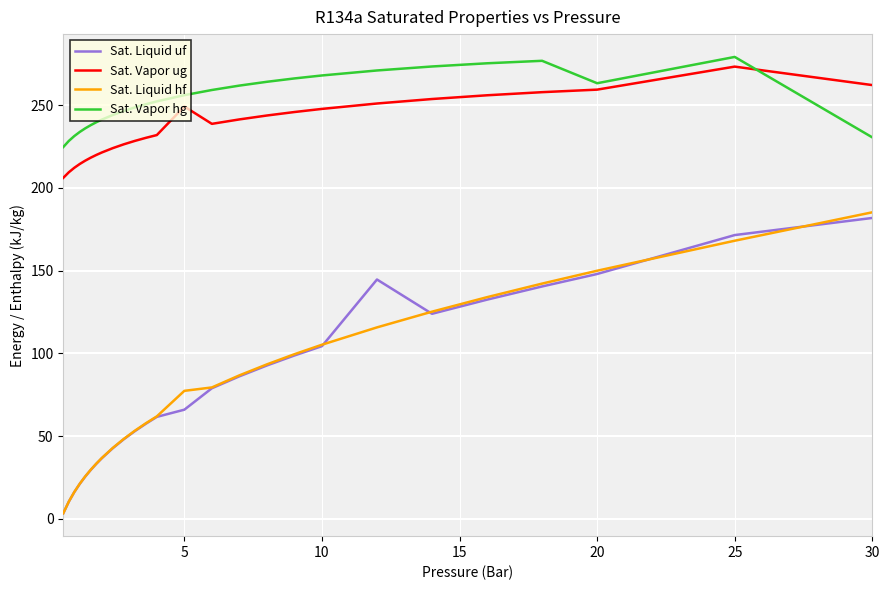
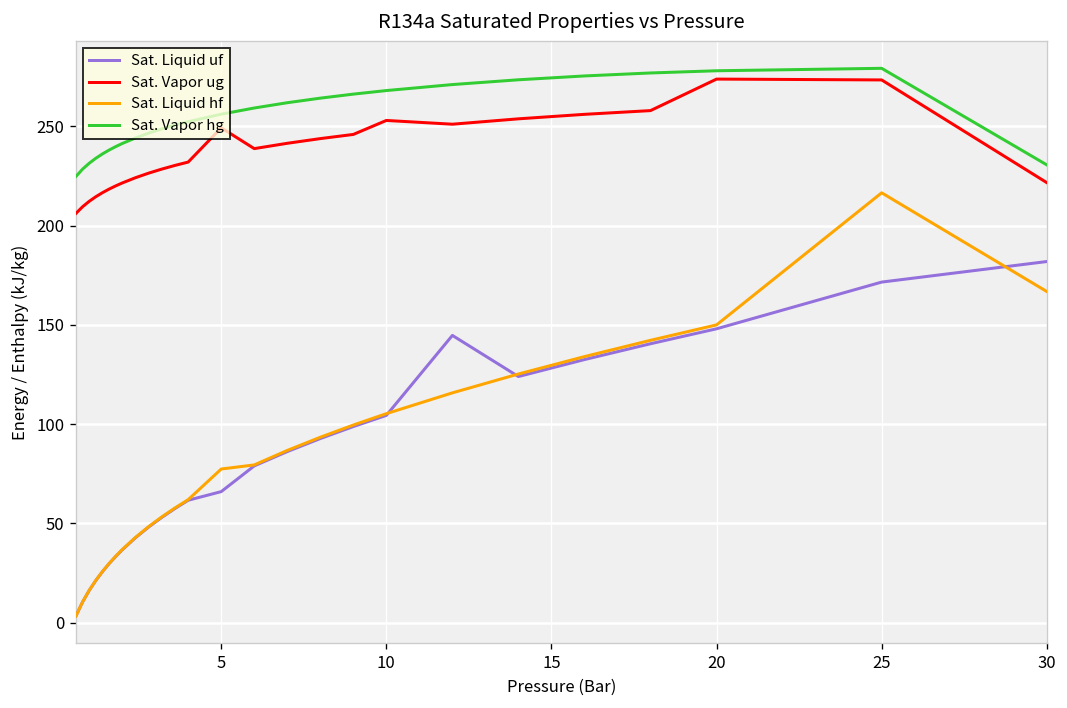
  {
    "Sat. Liquid uf": {
      "5": 66,
      "20": 148,
      "25": 172,
      "30": 182
    },
    "Sat. Vapor ug": {
-     "10": 248,
-     "20": 259,
+     "10": 253,
+     "20": 274,
      "25": 273,
-     "30": 262
+     "30": 222
    },
    "Sat. Liquid hf": {
      "5": 77,
      "20": 150,
-     "25": 168,
-     "30": 185
+     "25": 216,
+     "30": 167
    },
    "Sat. Vapor hg": {
      "10": 268,
-     "20": 263,
+     "20": 278,
      "25": 279,
      "30": 231
    }
  }
